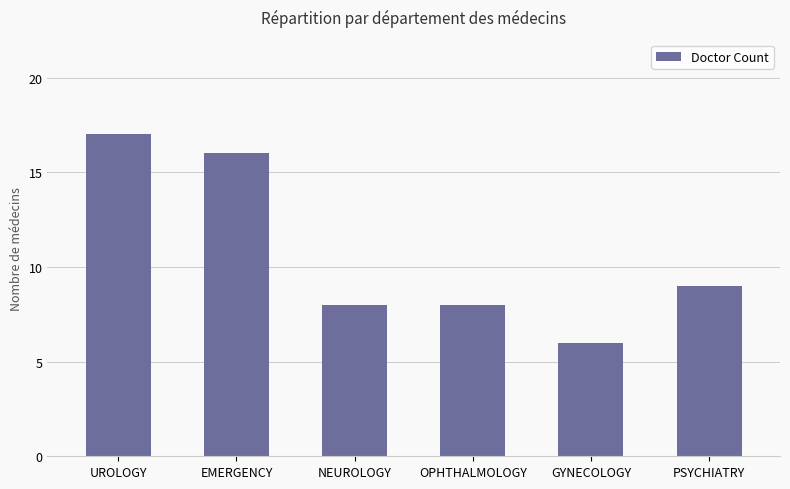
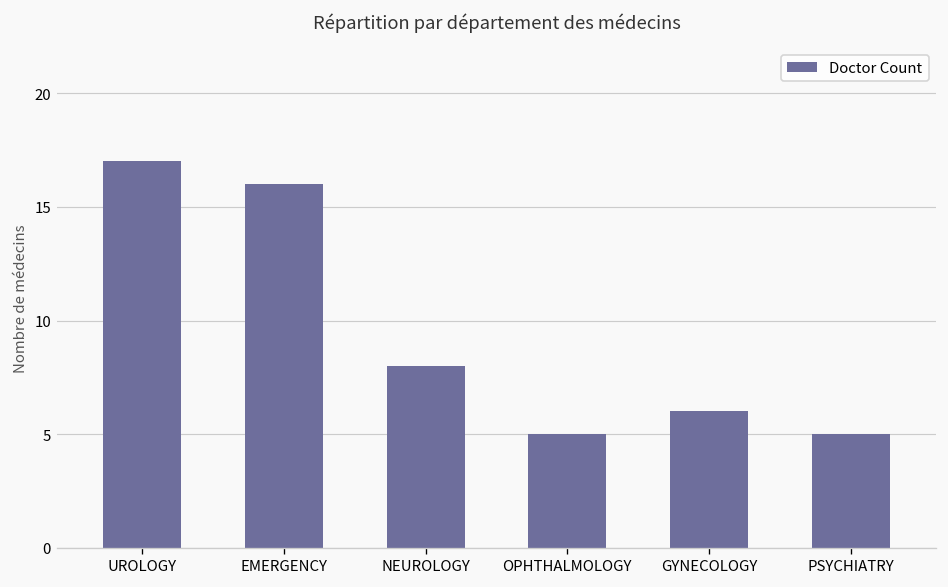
  {
    "UROLOGY": 17,
    "EMERGENCY": 16,
    "NEUROLOGY": 8,
-   "OPHTHALMOLOGY": 8,
+   "OPHTHALMOLOGY": 5,
    "GYNECOLOGY": 6,
-   "PSYCHIATRY": 9
+   "PSYCHIATRY": 5
  }
